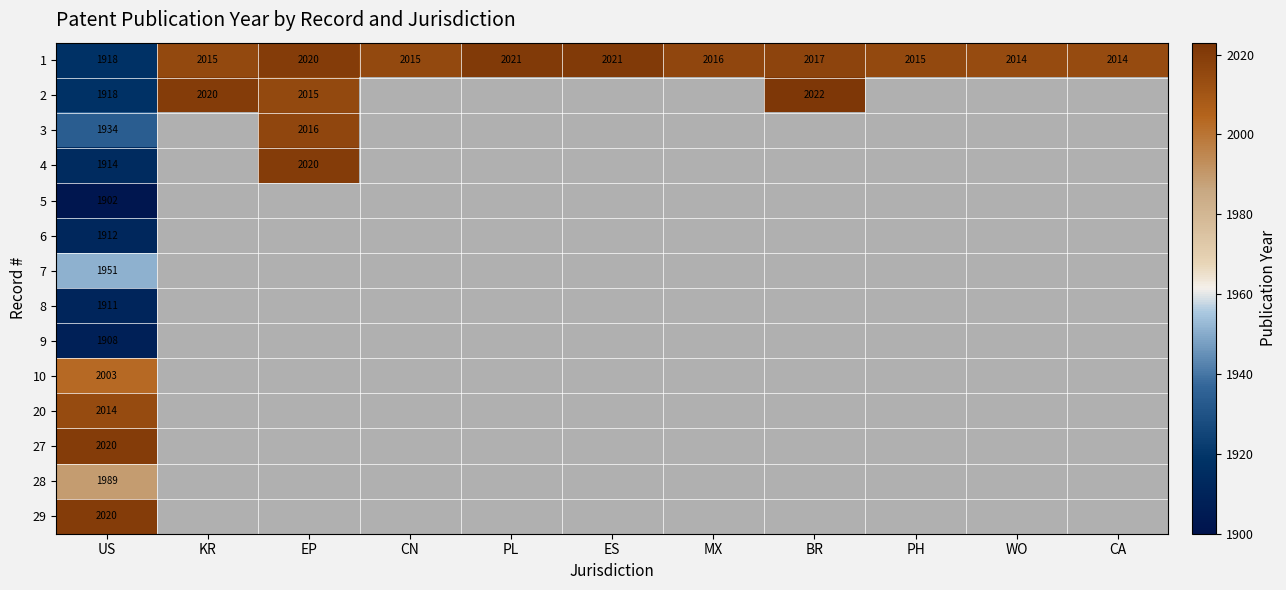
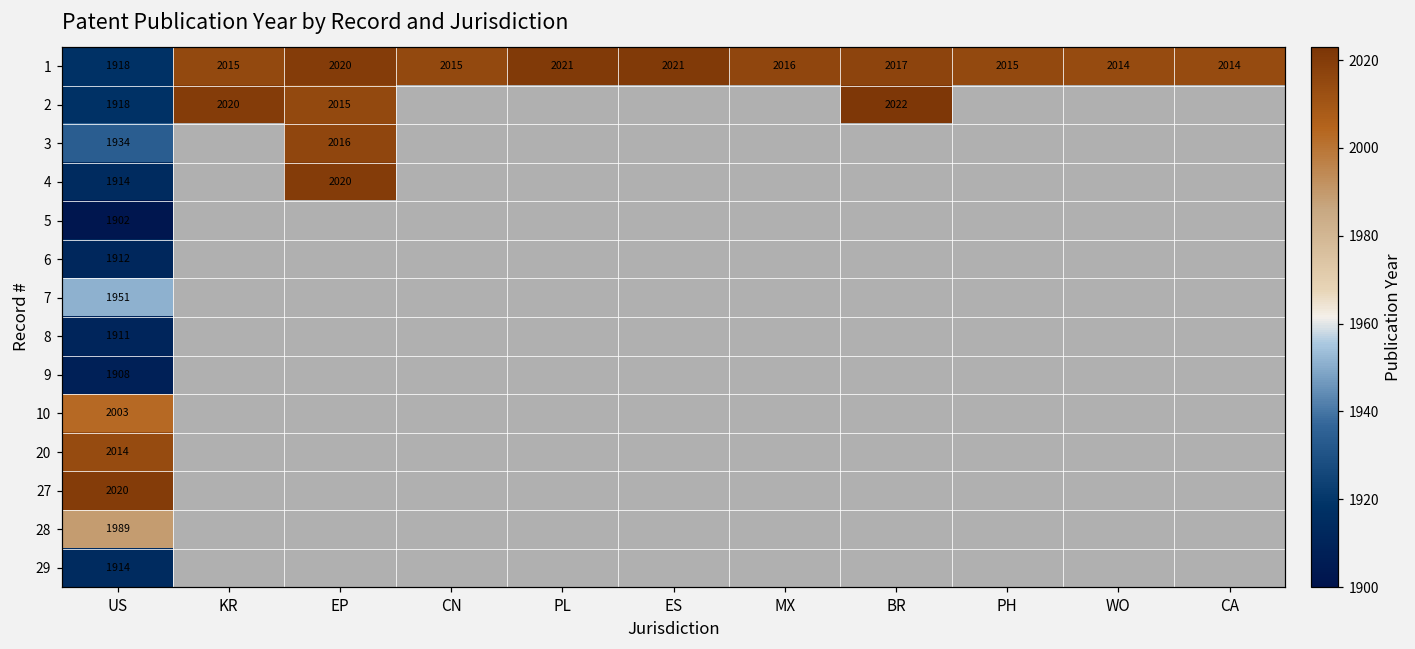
  {
    "1": {
      "US": 1918,
      "KR": 2015,
      "EP": 2020,
      "CN": 2015,
      "PL": 2021,
      "ES": 2021,
      "MX": 2016,
      "BR": 2017,
      "PH": 2015,
      "WO": 2014,
      "CA": 2014
    },
    "2": {
      "US": 1918,
      "KR": 2020,
      "EP": 2015,
      "BR": 2022
    },
    "3": {
      "US": 1934,
      "EP": 2016
    },
    "4": {
      "US": 1914,
      "EP": 2020
    },
    "5": {
      "US": 1902
    },
    "6": {
      "US": 1912
    },
    "7": {
      "US": 1951
    },
    "8": {
      "US": 1911
    },
    "9": {
      "US": 1908
    },
    "10": {
      "US": 2003
    },
    "20": {
      "US": 2014
    },
    "27": {
      "US": 2020
    },
    "28": {
      "US": 1989
    },
    "29": {
-     "US": 2020
+     "US": 1914
    }
  }
